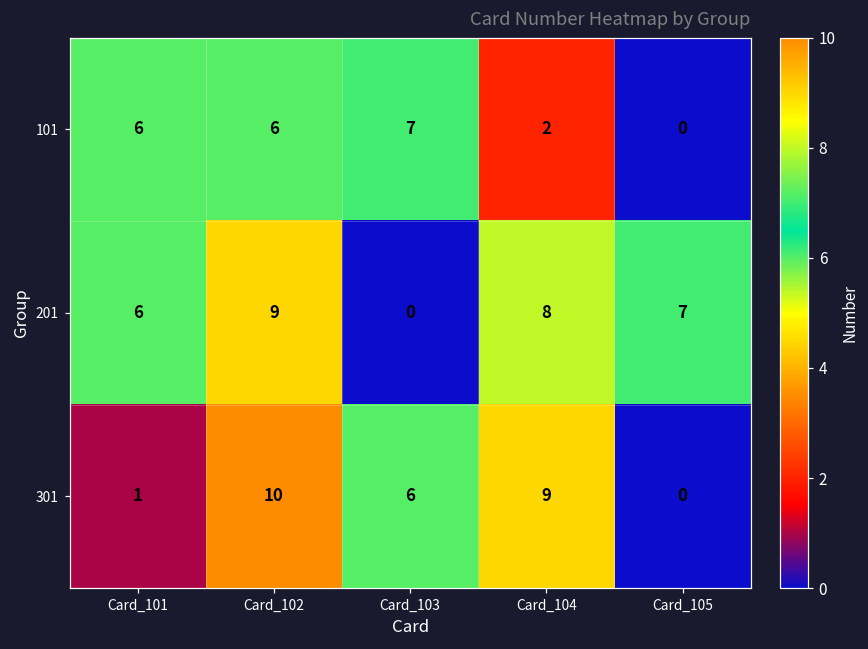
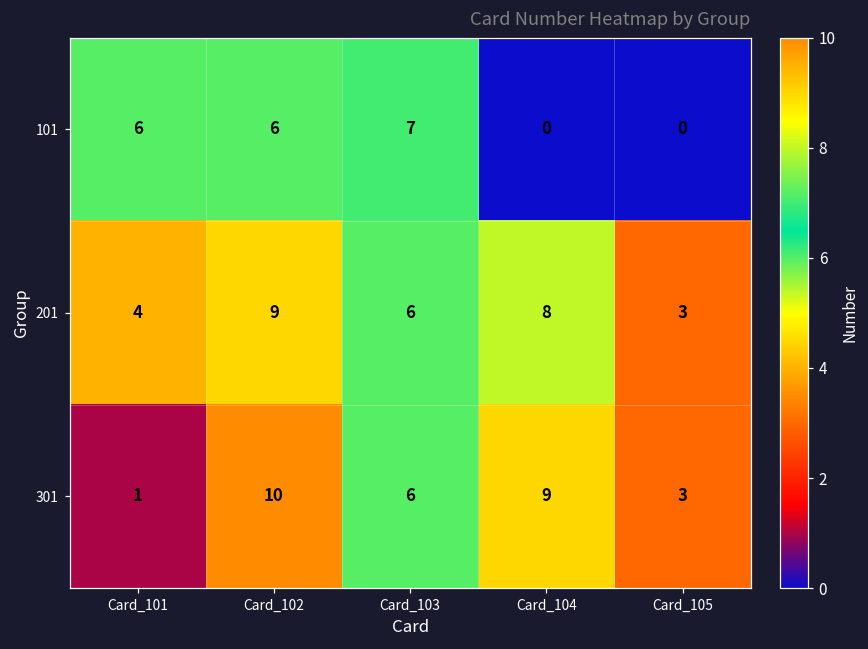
  {
    "101": {
      "Card_101": 6,
      "Card_102": 6,
      "Card_103": 7,
-     "Card_104": 2,
+     "Card_104": 0,
      "Card_105": 0
    },
    "201": {
-     "Card_101": 6,
+     "Card_101": 4,
      "Card_102": 9,
-     "Card_103": 0,
+     "Card_103": 6,
      "Card_104": 8,
-     "Card_105": 7
+     "Card_105": 3
    },
    "301": {
      "Card_101": 1,
      "Card_102": 10,
      "Card_103": 6,
      "Card_104": 9,
-     "Card_105": 0
+     "Card_105": 3
    }
  }
